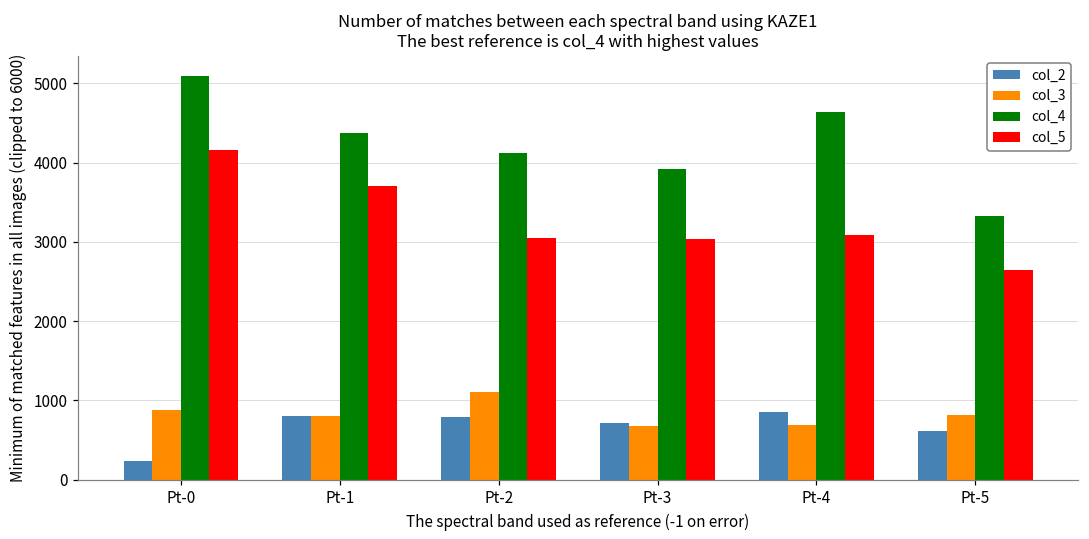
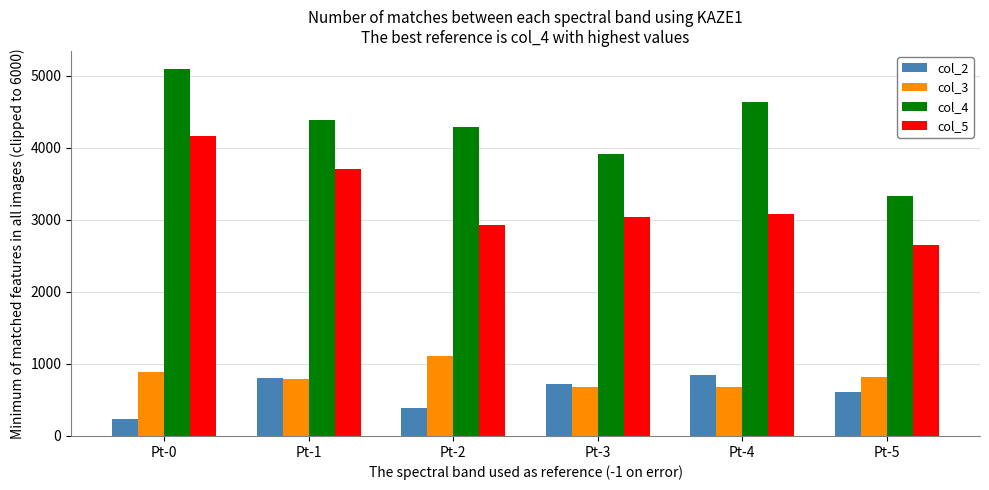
  {
    "col_2": {
      "Pt-0": 200,
      "Pt-1": 800,
-     "Pt-2": 800,
+     "Pt-2": 400,
      "Pt-3": 700,
      "Pt-4": 900,
      "Pt-5": 600
    },
    "col_3": {
      "Pt-0": 900,
      "Pt-1": 800,
      "Pt-2": 1100,
      "Pt-3": 700,
      "Pt-4": 700,
      "Pt-5": 800
    },
    "col_4": {
      "Pt-0": 5100,
      "Pt-1": 4400,
-     "Pt-2": 4100,
+     "Pt-2": 4300,
      "Pt-3": 3900,
      "Pt-4": 4600,
      "Pt-5": 3300
    },
    "col_5": {
      "Pt-0": 4200,
      "Pt-1": 3700,
-     "Pt-2": 3000,
+     "Pt-2": 2900,
      "Pt-3": 3000,
      "Pt-4": 3100,
      "Pt-5": 2600
    }
  }
